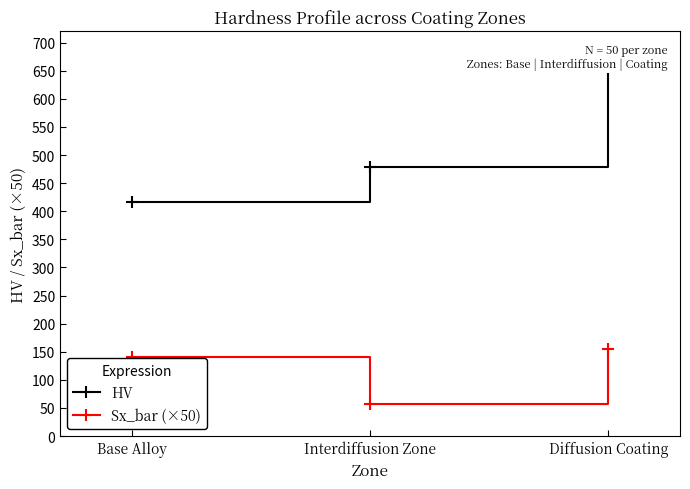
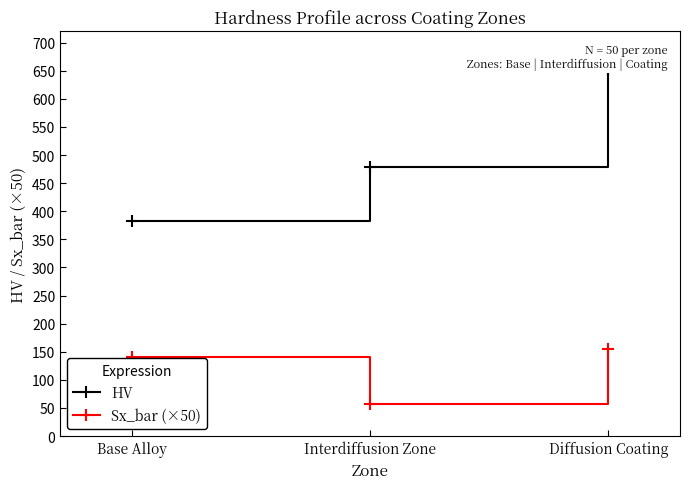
  {
    "HV": {
-     "Base Alloy": 420,
+     "Base Alloy": 380,
      "Interdiffusion Zone": 480
    },
    "Sx_bar (×50)": {
      "Base Alloy": 140,
      "Interdiffusion Zone": 60,
      "Diffusion Coating": 160
    }
  }
